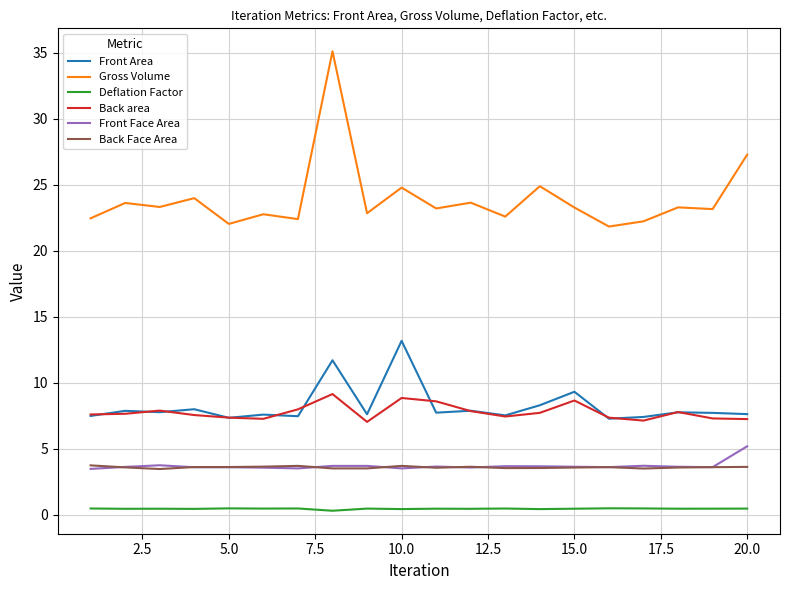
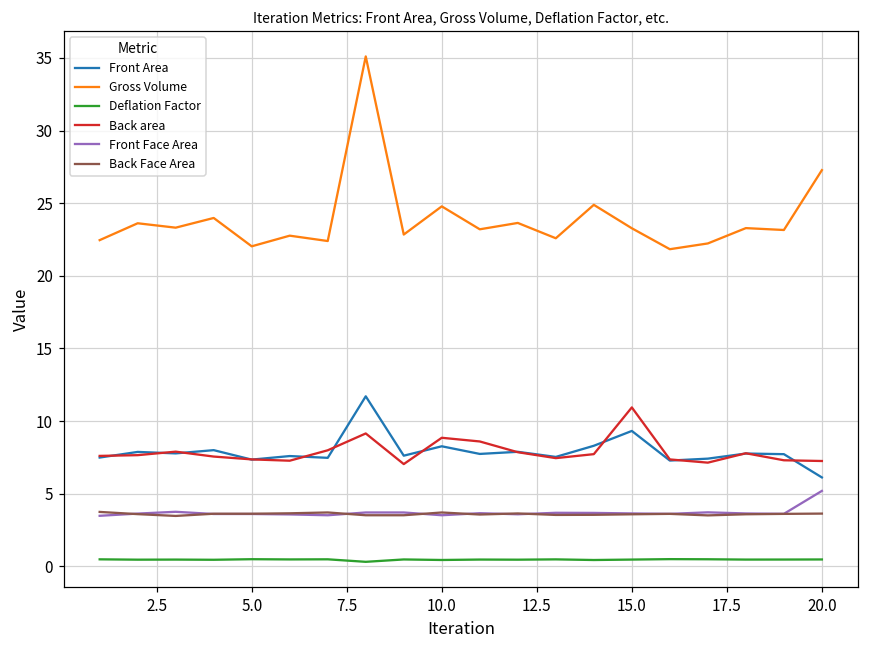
  {
    "Front Area": {
-     "10.0": 13.2,
+     "10.0": 8.3,
      "15.0": 9.3,
-     "20.0": 7.6
+     "20.0": 6.1
    },
    "Gross Volume": {
      "5.0": 22.0,
      "10.0": 24.8,
      "15.0": 23.3,
      "20.0": 27.3
    },
    "Deflation Factor": {
      "5.0": 0.5,
      "10.0": 0.4,
      "15.0": 0.5,
      "20.0": 0.5
    },
    "Back area": {
      "10.0": 8.8,
-     "15.0": 8.7,
+     "15.0": 10.9,
      "20.0": 7.2
    },
    "Front Face Area": {
      "20.0": 5.2
    },
    "Back Face Area": {
      "20.0": 3.6
    }
  }
